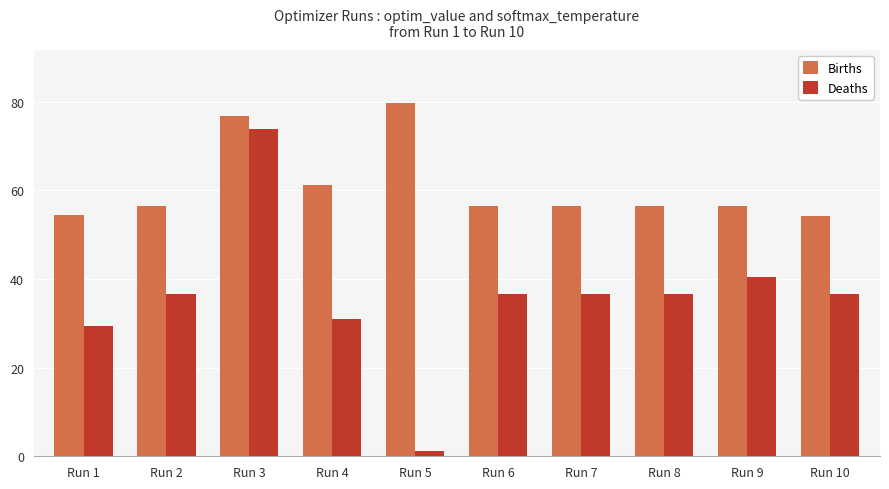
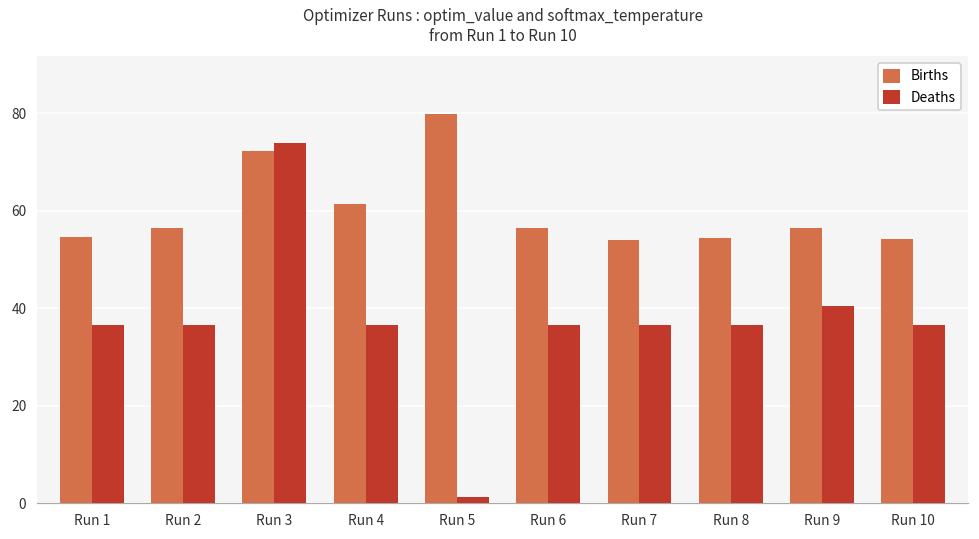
  {
    "Births": {
      "Run 1": 55,
      "Run 2": 56,
-     "Run 3": 77,
+     "Run 3": 72,
      "Run 4": 61,
      "Run 5": 80,
      "Run 6": 56,
-     "Run 7": 56,
-     "Run 8": 56,
+     "Run 7": 54,
+     "Run 8": 54,
      "Run 9": 56,
      "Run 10": 54
    },
    "Deaths": {
-     "Run 1": 29,
+     "Run 1": 37,
      "Run 2": 37,
      "Run 3": 74,
-     "Run 4": 31,
+     "Run 4": 37,
      "Run 5": 1,
      "Run 6": 37,
      "Run 7": 37,
      "Run 8": 37,
      "Run 9": 40,
      "Run 10": 37
    }
  }
